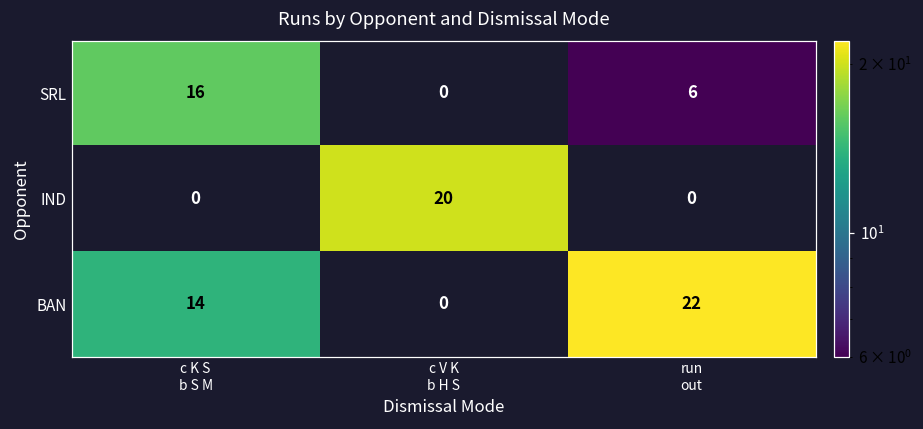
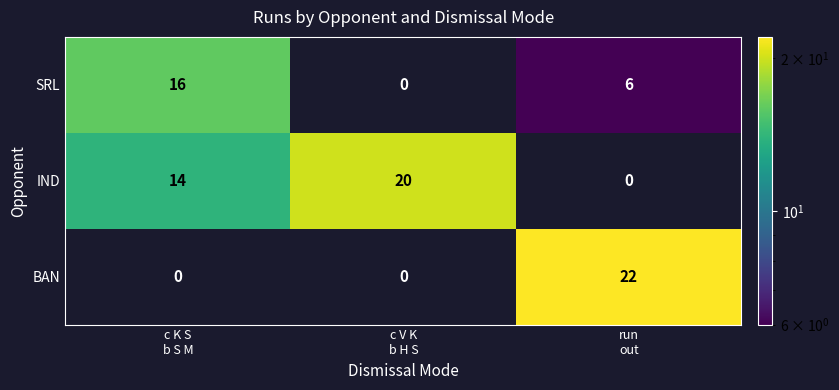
  {
    "SRL": {
      "c K S b S M": 16,
      "c V K b H S": 0,
      "run out": 6
    },
    "IND": {
-     "c K S b S M": 0,
+     "c K S b S M": 14,
      "c V K b H S": 20,
      "run out": 0
    },
    "BAN": {
-     "c K S b S M": 14,
+     "c K S b S M": 0,
      "c V K b H S": 0,
      "run out": 22
    }
  }
